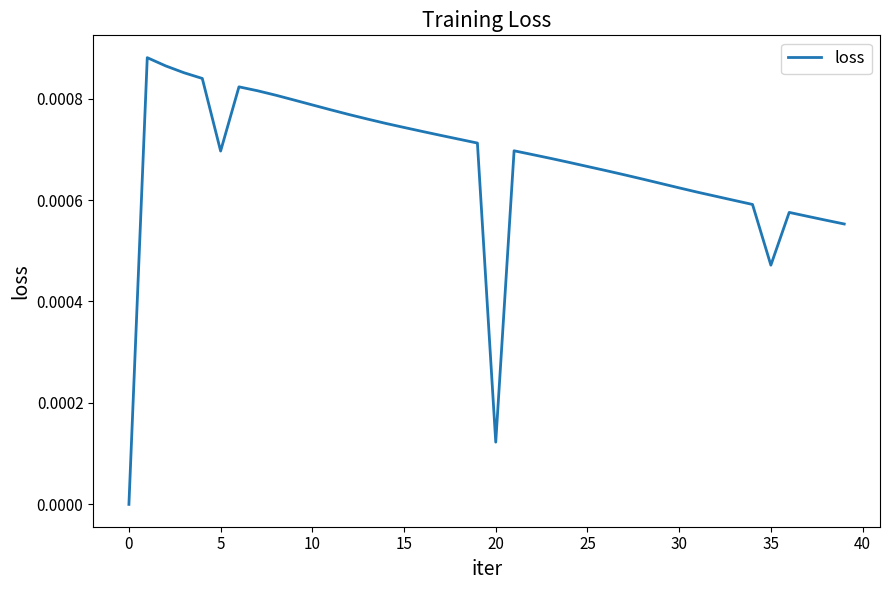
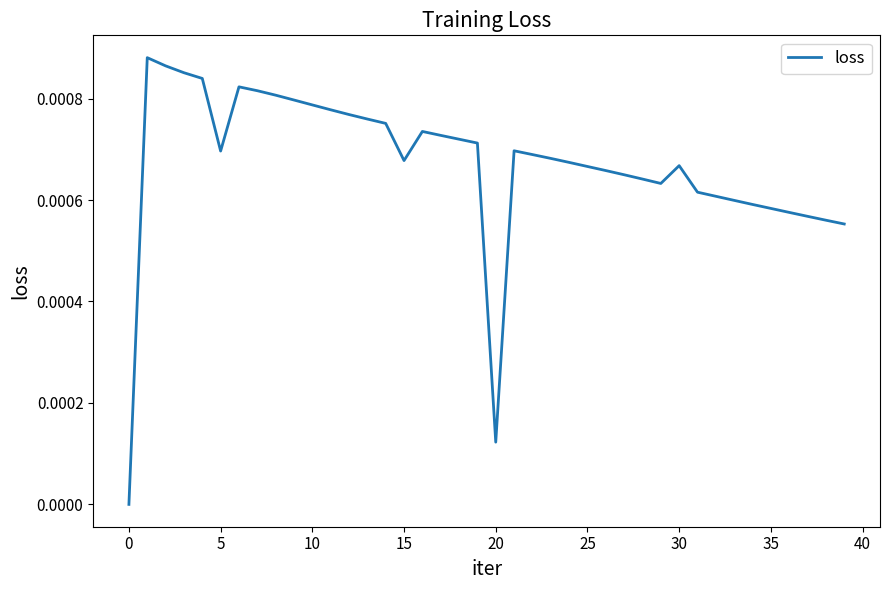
  {
    "0": 0.00000,
    "5": 0.00070,
    "10": 0.00079,
-   "15": 0.00074,
+   "15": 0.00068,
    "20": 0.00012,
    "25": 0.00067,
-   "30": 0.00062,
-   "35": 0.00047
+   "30": 0.00067,
+   "35": 0.00058
  }
